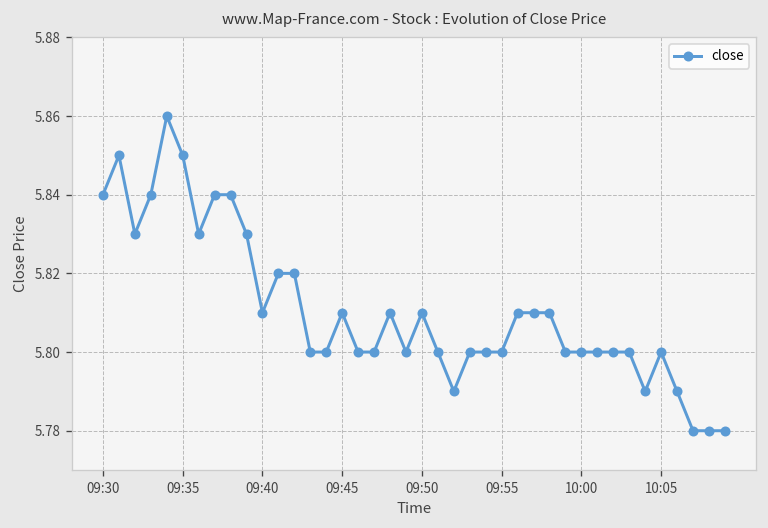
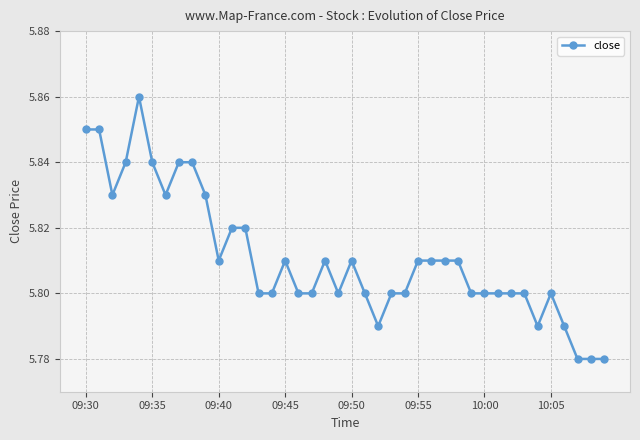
  {
-   "09:30": 5.84,
-   "09:35": 5.85,
+   "09:30": 5.85,
+   "09:35": 5.84,
    "09:40": 5.81,
    "09:45": 5.81,
    "09:50": 5.81,
-   "09:55": 5.80,
+   "09:55": 5.81,
    "10:00": 5.80,
    "10:05": 5.80
  }
